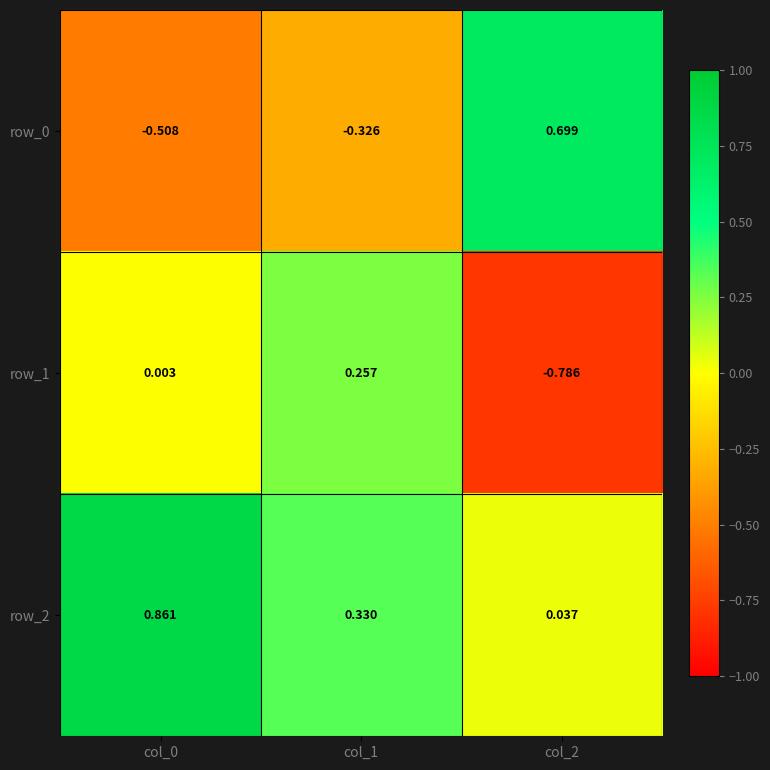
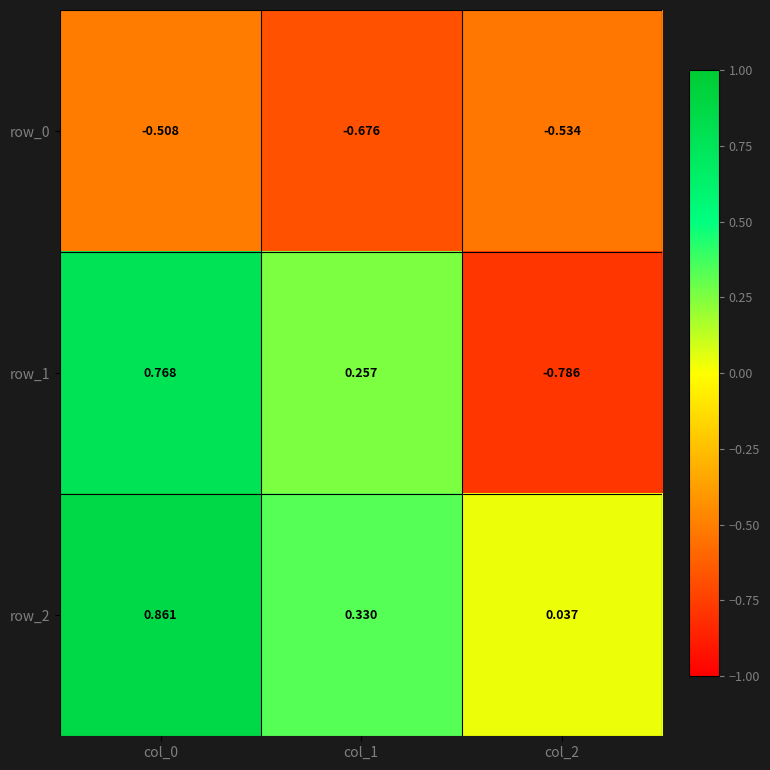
  {
    "row_0": {
      "col_0": -0.508,
-     "col_1": -0.326,
-     "col_2": 0.699
+     "col_1": -0.676,
+     "col_2": -0.534
    },
    "row_1": {
-     "col_0": 0.003,
+     "col_0": 0.768,
      "col_1": 0.257,
      "col_2": -0.786
    },
    "row_2": {
      "col_0": 0.861,
      "col_1": 0.330,
      "col_2": 0.037
    }
  }
